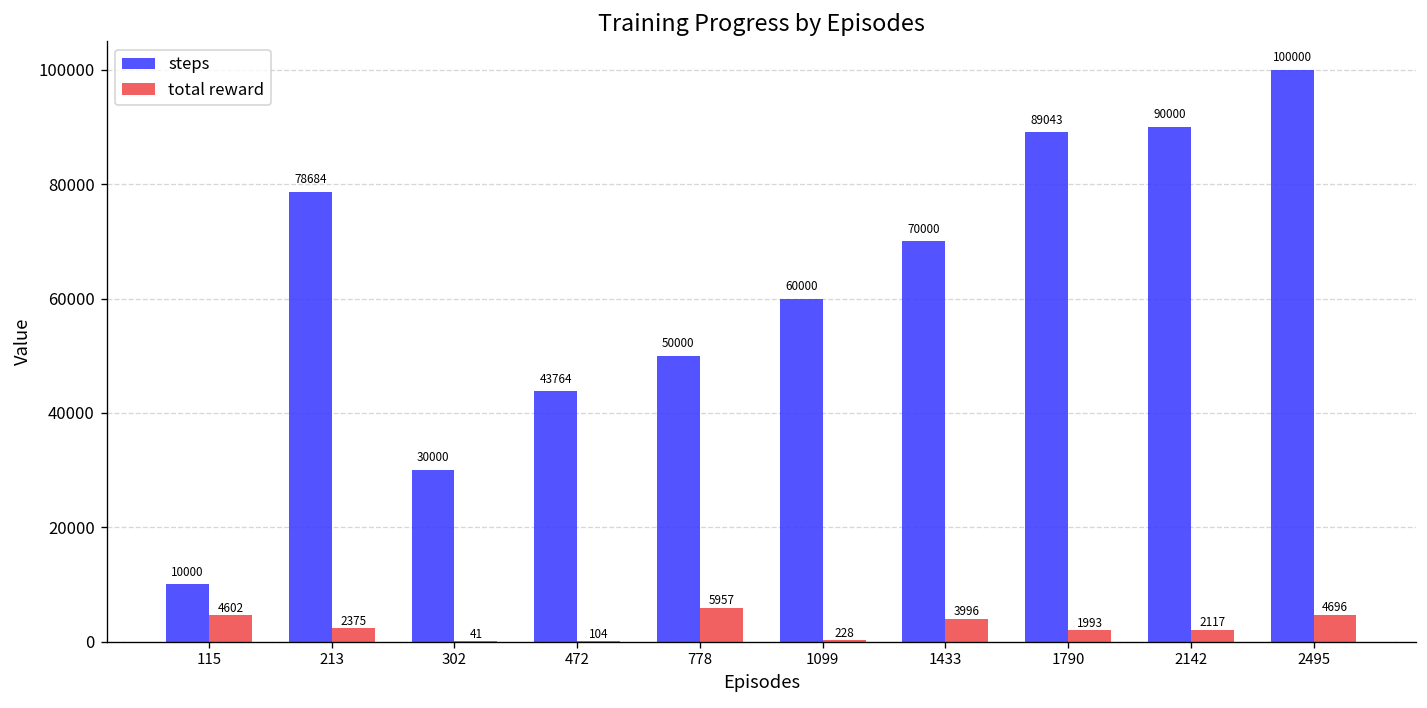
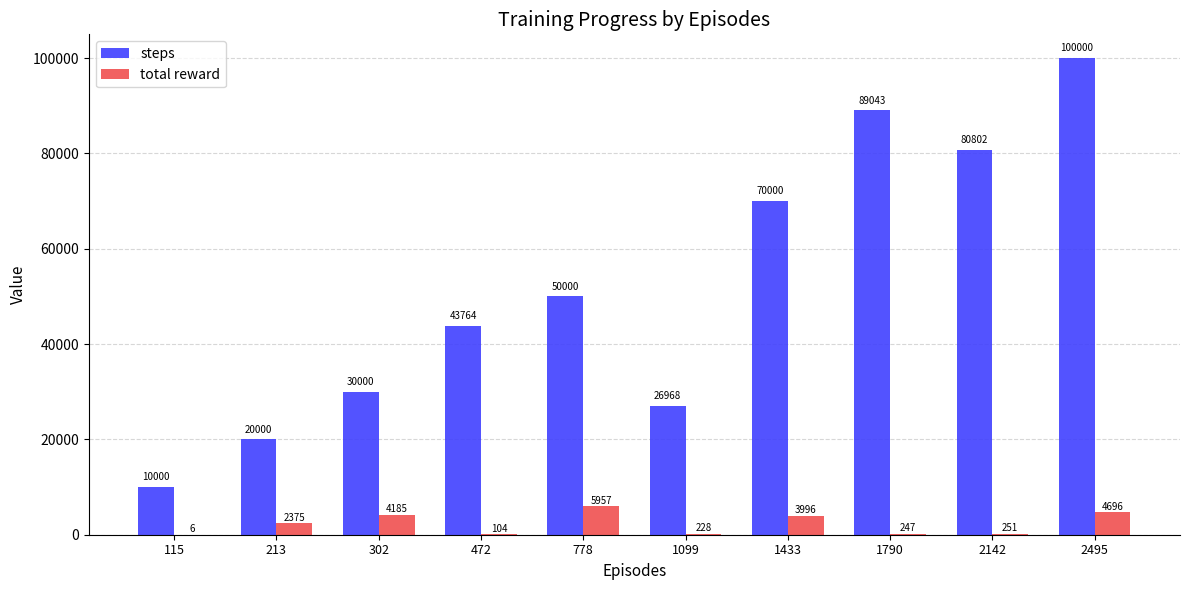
  {
    "steps": {
      "115": 10000,
-     "213": 78684,
+     "213": 20000,
      "302": 30000,
      "472": 43764,
      "778": 50000,
-     "1099": 60000,
+     "1099": 26968,
      "1433": 70000,
      "1790": 89043,
-     "2142": 90000,
+     "2142": 80802,
      "2495": 100000
    },
    "total reward": {
-     "115": 4602,
+     "115": 6,
      "213": 2375,
-     "302": 41,
+     "302": 4185,
      "472": 104,
      "778": 5957,
      "1099": 228,
      "1433": 3996,
-     "1790": 1993,
-     "2142": 2117,
+     "1790": 247,
+     "2142": 251,
      "2495": 4696
    }
  }
